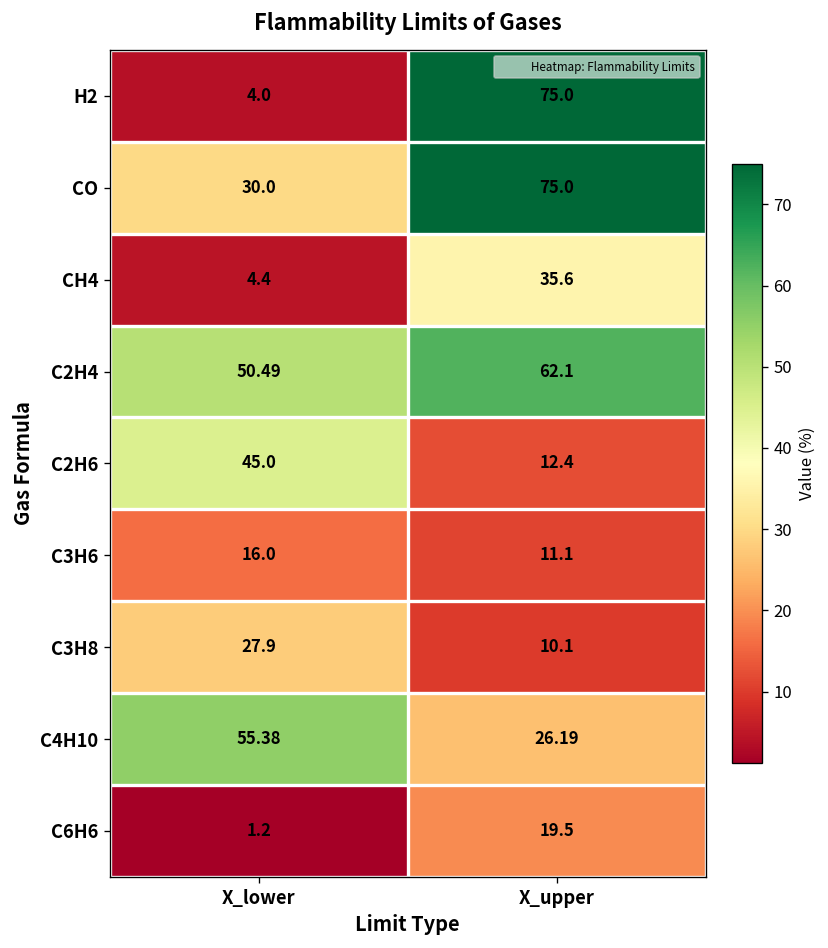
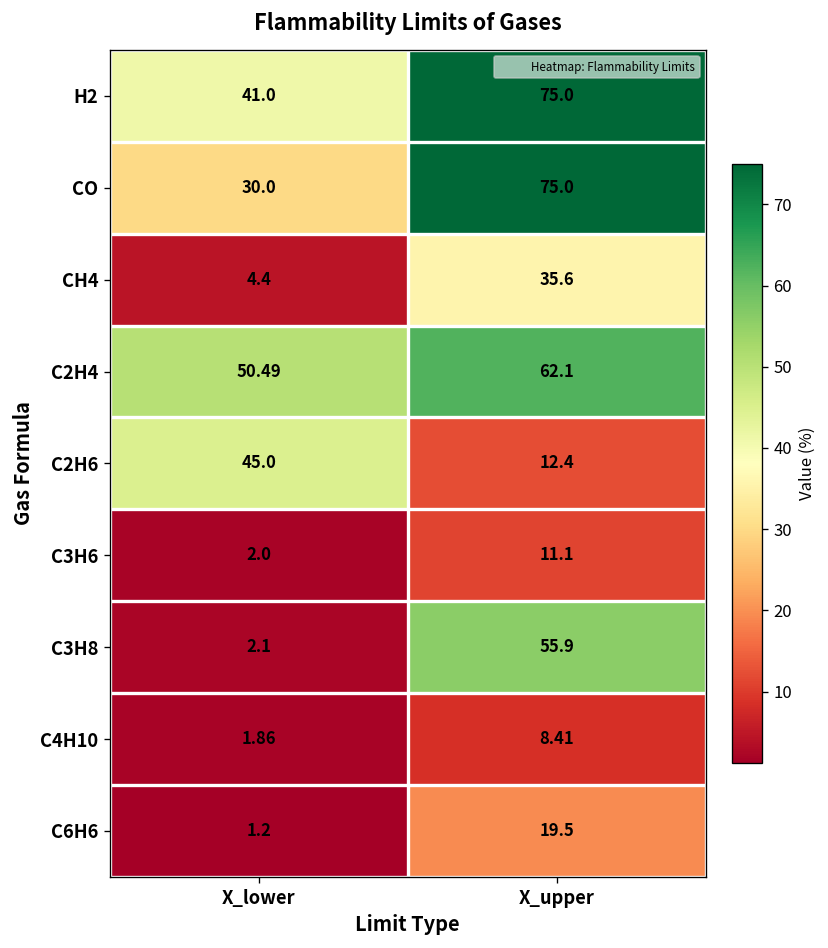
  {
    "H2": {
-     "X_lower": 4.0,
+     "X_lower": 41.0,
      "X_upper": 75.0
    },
    "CO": {
      "X_lower": 30.0,
      "X_upper": 75.0
    },
    "CH4": {
      "X_lower": 4.4,
      "X_upper": 35.6
    },
    "C2H4": {
      "X_lower": 50.49,
      "X_upper": 62.1
    },
    "C2H6": {
      "X_lower": 45.0,
      "X_upper": 12.4
    },
    "C3H6": {
-     "X_lower": 16.0,
+     "X_lower": 2.0,
      "X_upper": 11.1
    },
    "C3H8": {
-     "X_lower": 27.9,
-     "X_upper": 10.1
+     "X_lower": 2.1,
+     "X_upper": 55.9
    },
    "C4H10": {
-     "X_lower": 55.38,
-     "X_upper": 26.19
+     "X_lower": 1.86,
+     "X_upper": 8.41
    },
    "C6H6": {
      "X_lower": 1.2,
      "X_upper": 19.5
    }
  }
